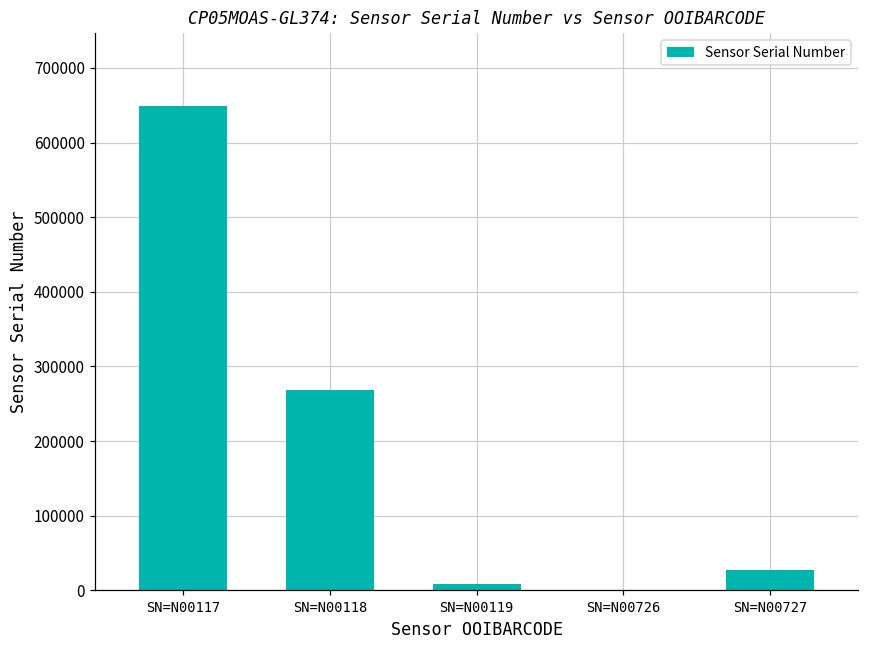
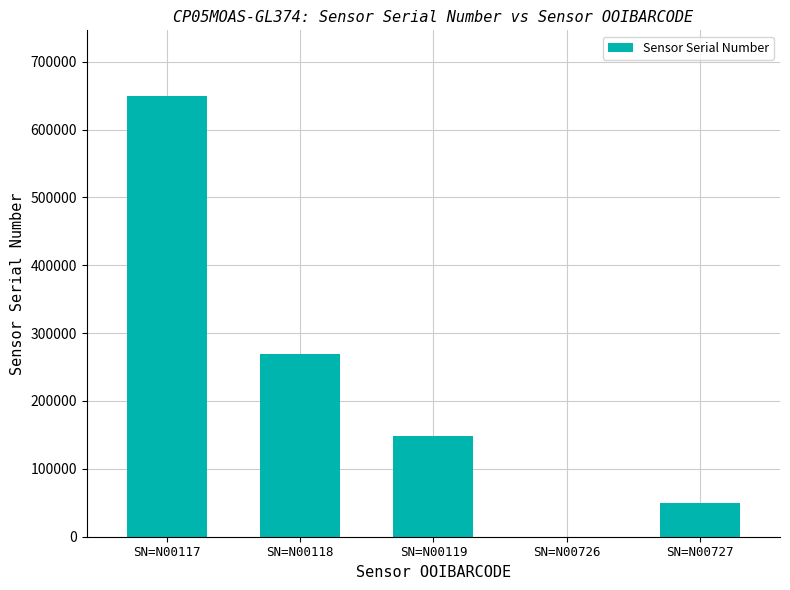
  {
    "SN=N00117": 650000,
    "SN=N00118": 270000,
-   "SN=N00119": 10000,
-   "SN=N00727": 30000
+   "SN=N00119": 150000,
+   "SN=N00727": 50000
  }
